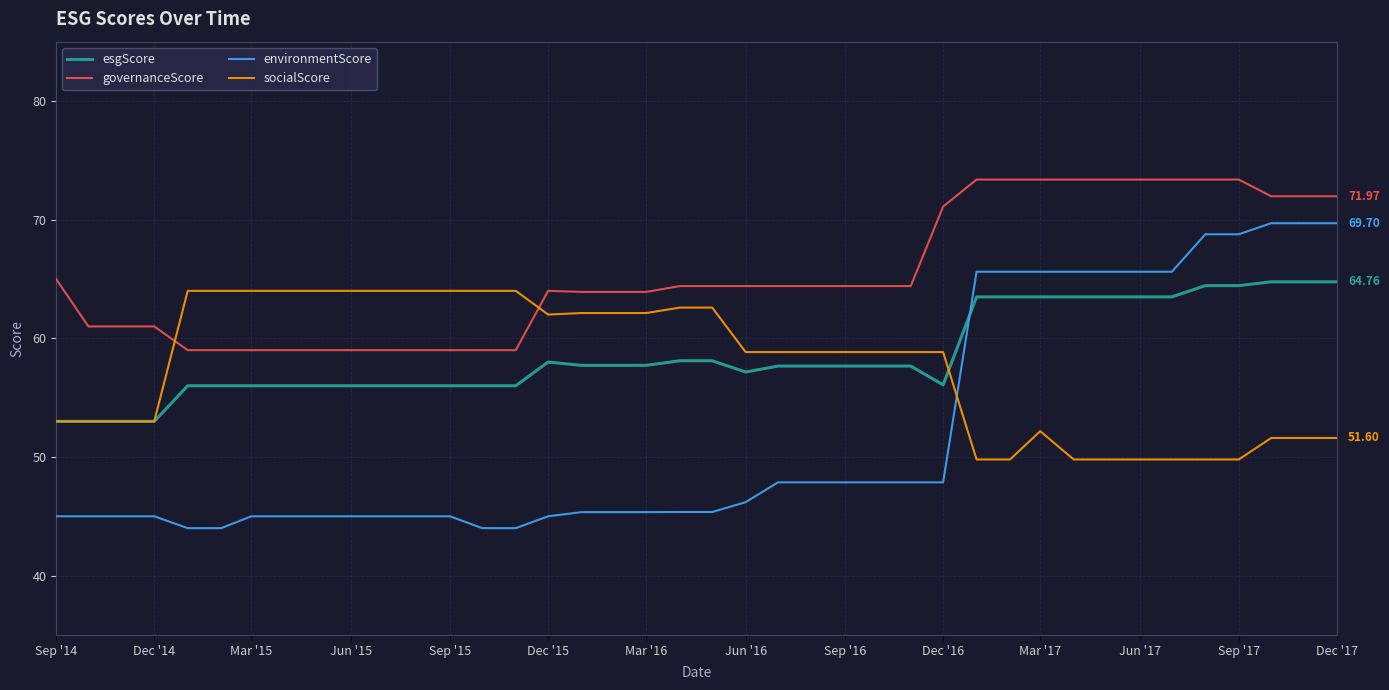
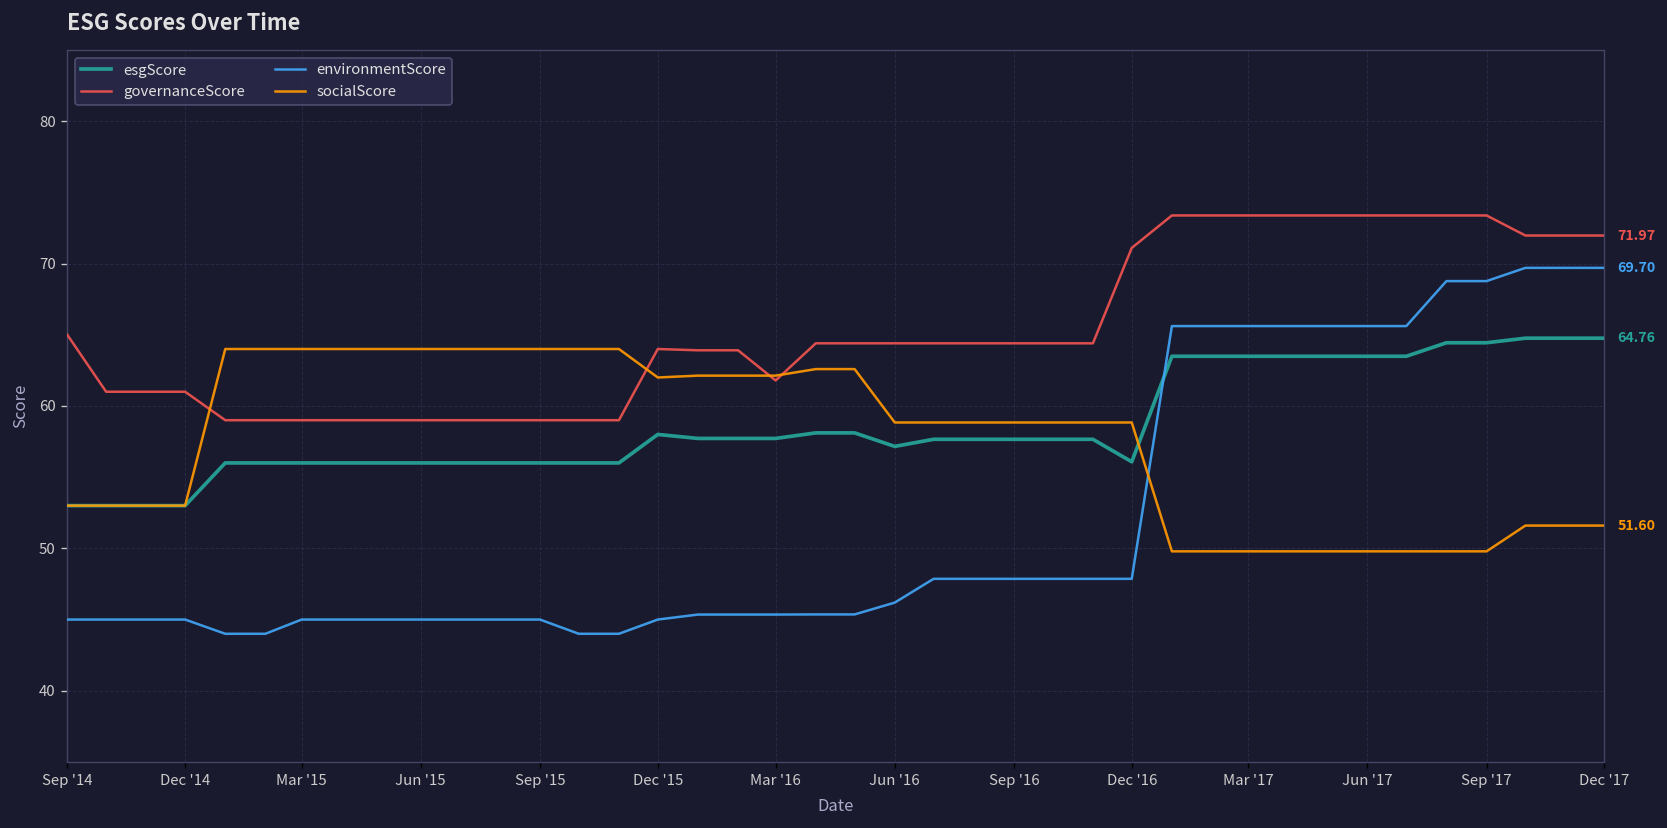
  {
    "esgScore": {
      "Dec '17": 64.76
    },
    "governanceScore": {
      "Sep '14": 65.0,
      "Dec '14": 61.0,
      "Mar '15": 59.0,
      "Jun '15": 59.0,
      "Sep '15": 59.0,
      "Dec '15": 64.0,
-     "Mar '16": 63.9,
+     "Mar '16": 61.8,
      "Jun '16": 64.4,
      "Sep '16": 64.4,
      "Dec '16": 71.1,
      "Mar '17": 73.4,
      "Jun '17": 73.4,
      "Sep '17": 73.4
    },
    "environmentScore": {
      "Dec '17": 69.70
    },
    "socialScore": {
      "Mar '15": 64.0,
      "Jun '15": 64.0,
      "Sep '15": 64.0,
      "Dec '15": 62.0,
      "Mar '16": 62.1,
      "Jun '16": 58.8,
      "Sep '16": 58.8,
      "Dec '16": 58.8,
-     "Mar '17": 52.2,
+     "Mar '17": 49.8,
      "Jun '17": 49.8,
      "Sep '17": 49.8
    }
  }
